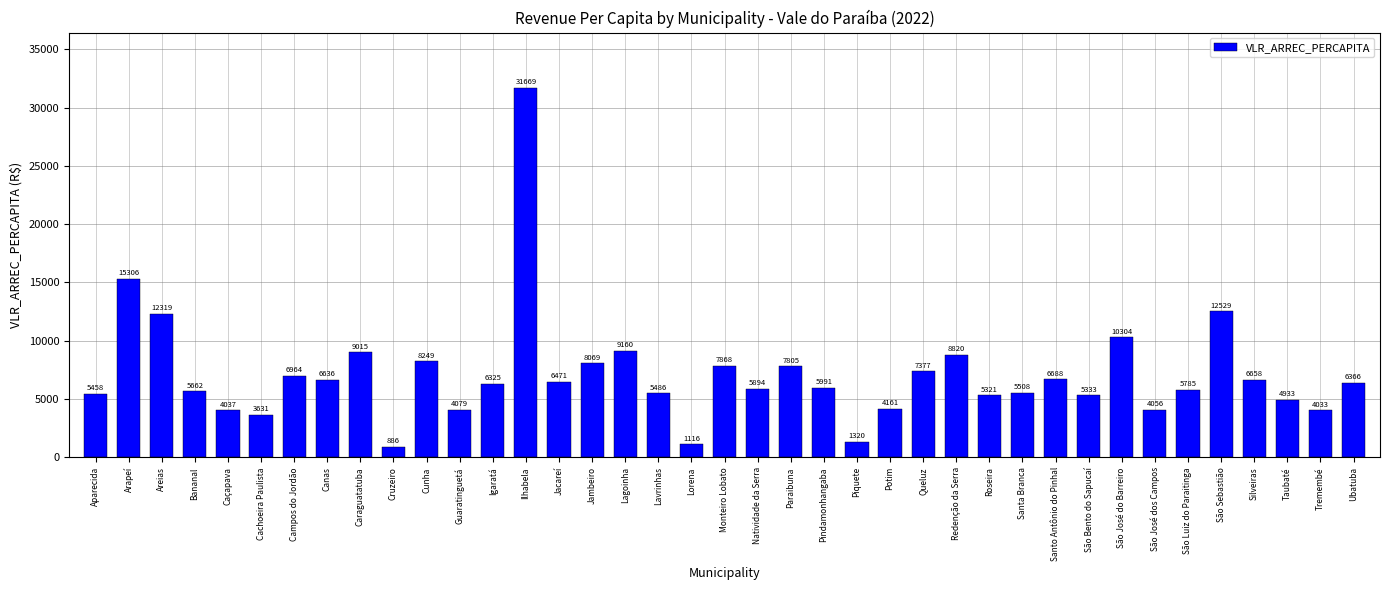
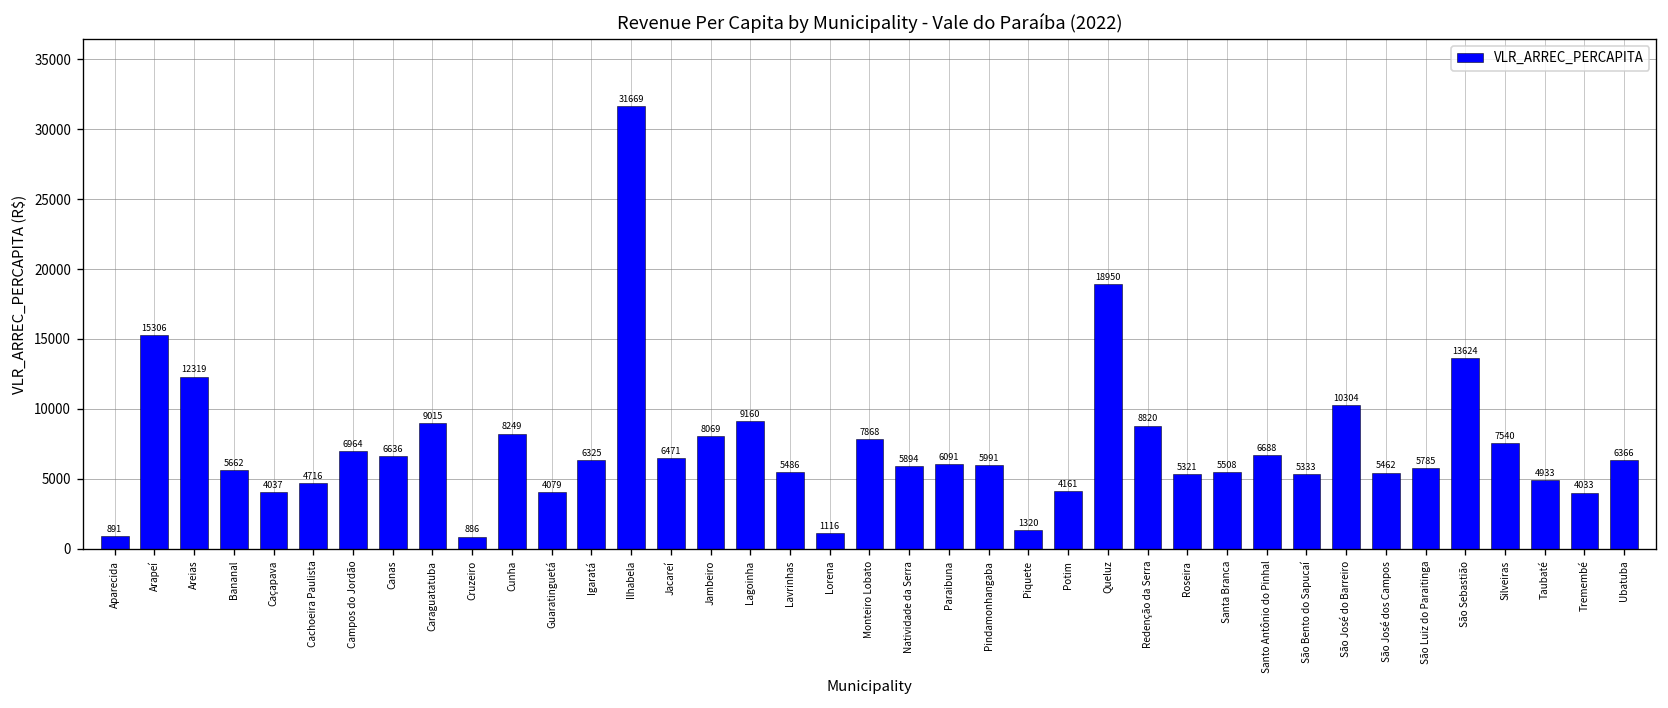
  {
-   "Aparecida": 5458,
+   "Aparecida": 891,
    "Arapeí": 15306,
    "Areias": 12319,
    "Bananal": 5662,
    "Caçapava": 4037,
-   "Cachoeira Paulista": 3631,
+   "Cachoeira Paulista": 4716,
    "Campos do Jordão": 6964,
    "Canas": 6636,
    "Caraguatatuba": 9015,
    "Cruzeiro": 886,
    "Cunha": 8249,
    "Guaratinguetá": 4079,
    "Igaratá": 6325,
    "Ilhabela": 31669,
    "Jacareí": 6471,
    "Jambeiro": 8069,
    "Lagoinha": 9160,
    "Lavrinhas": 5486,
    "Lorena": 1116,
    "Monteiro Lobato": 7868,
    "Natividade da Serra": 5894,
-   "Paraibuna": 7805,
+   "Paraibuna": 6091,
    "Pindamonhangaba": 5991,
    "Piquete": 1320,
    "Potim": 4161,
-   "Queluz": 7377,
+   "Queluz": 18950,
    "Redenção da Serra": 8820,
    "Roseira": 5321,
    "Santa Branca": 5508,
    "Santo Antônio do Pinhal": 6688,
    "São Bento do Sapucaí": 5333,
    "São José do Barreiro": 10304,
-   "São José dos Campos": 4056,
+   "São José dos Campos": 5462,
    "São Luiz do Paraitinga": 5785,
-   "São Sebastião": 12529,
-   "Silveiras": 6658,
+   "São Sebastião": 13624,
+   "Silveiras": 7540,
    "Taubaté": 4933,
    "Tremembé": 4033,
    "Ubatuba": 6366
  }
